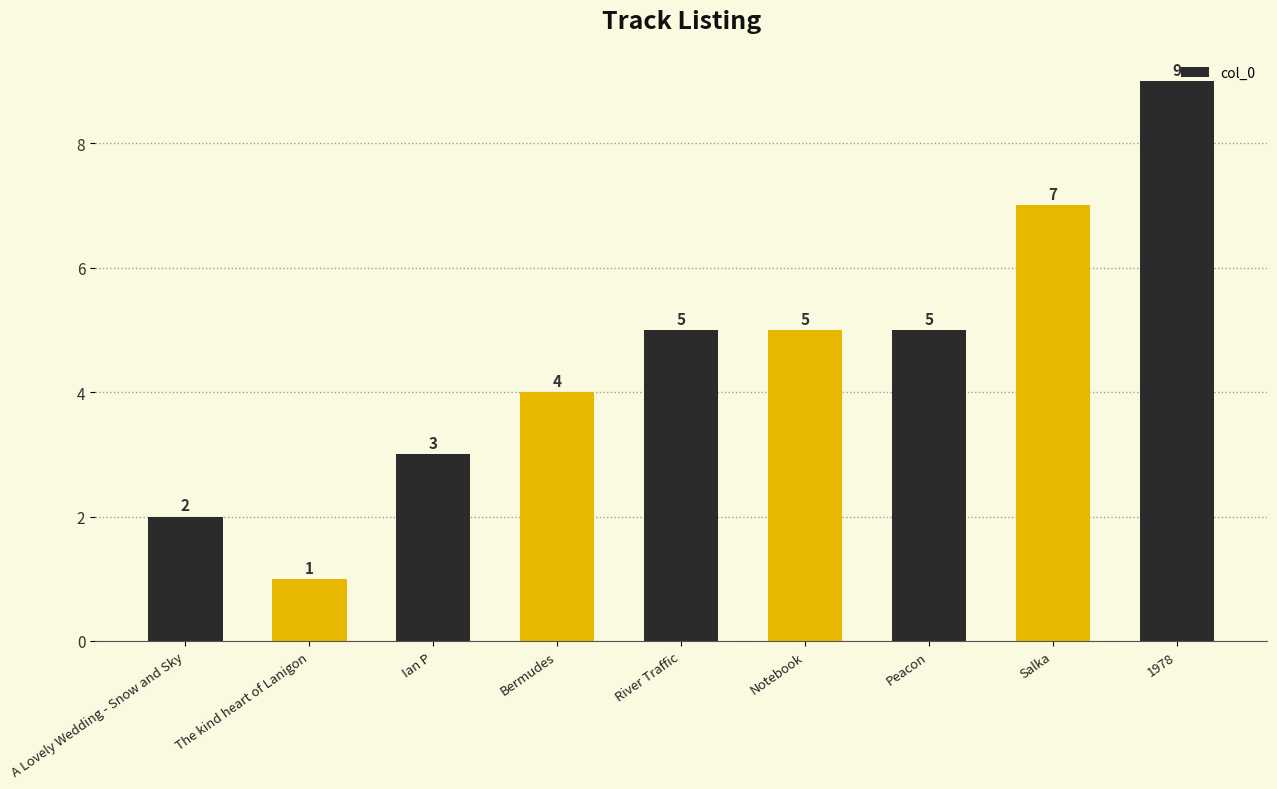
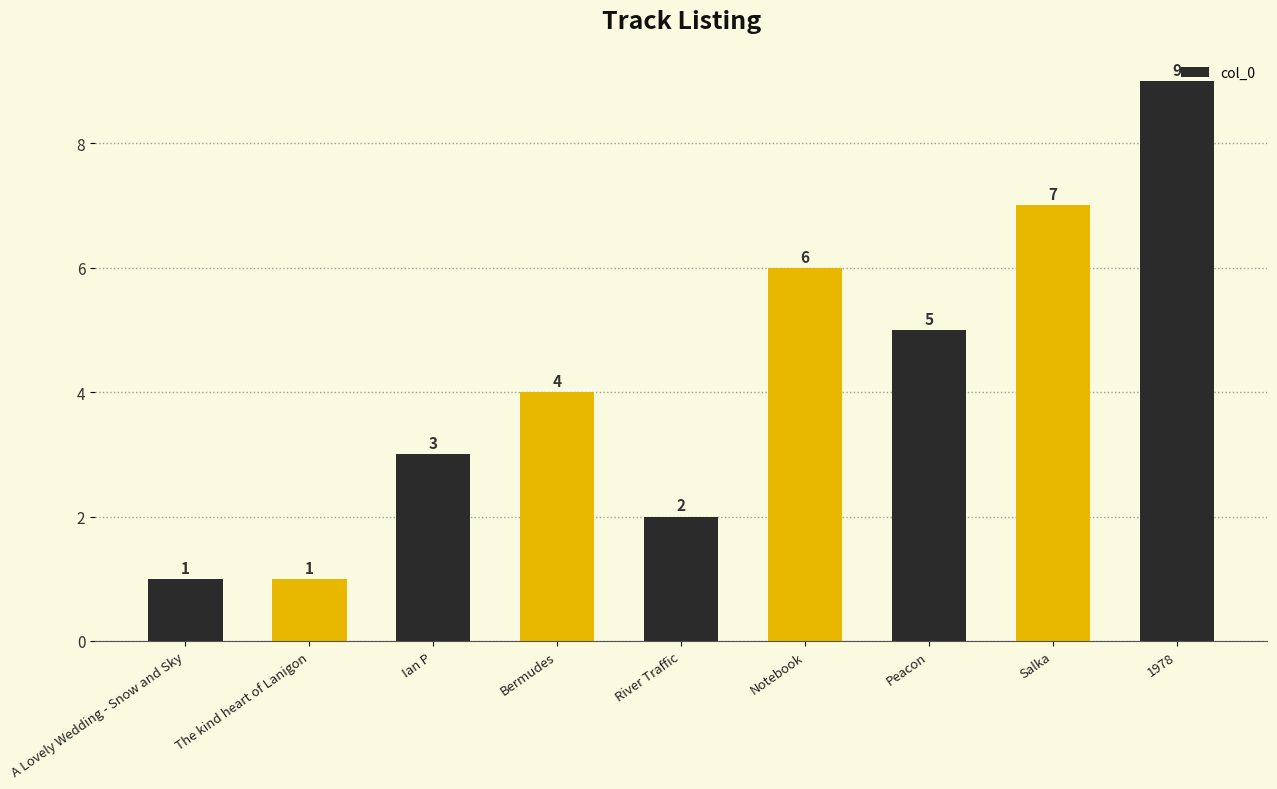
  {
-   "A Lovely Wedding - Snow and Sky": 2,
+   "A Lovely Wedding - Snow and Sky": 1,
    "The kind heart of Lanigon": 1,
    "Ian P": 3,
    "Bermudes": 4,
-   "River Traffic": 5,
-   "Notebook": 5,
+   "River Traffic": 2,
+   "Notebook": 6,
    "Peacon": 5,
    "Salka": 7,
    "1978": 9
  }
